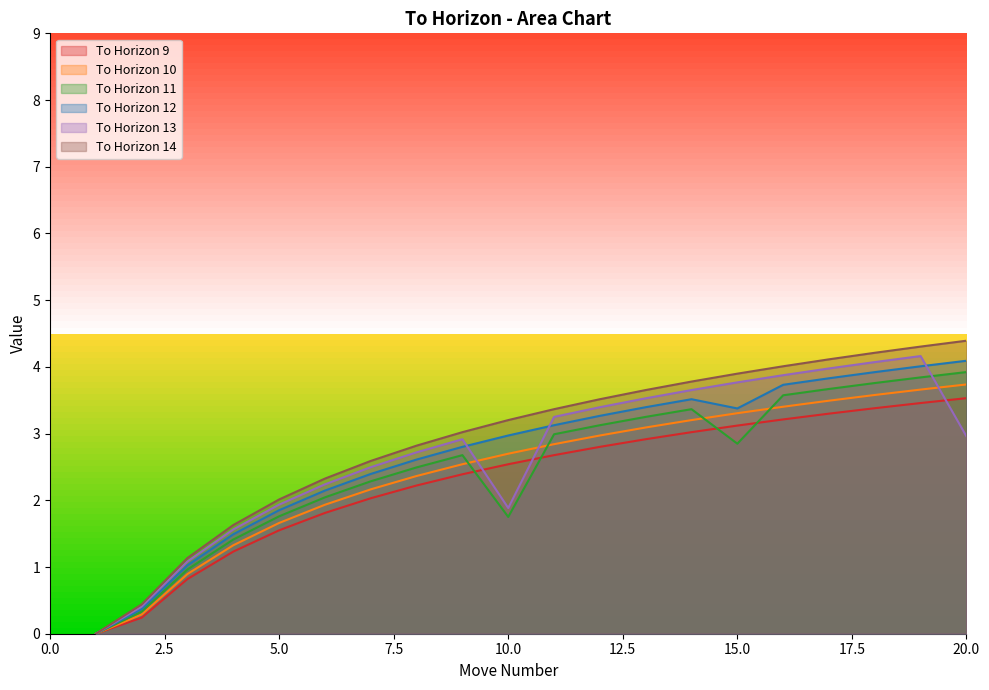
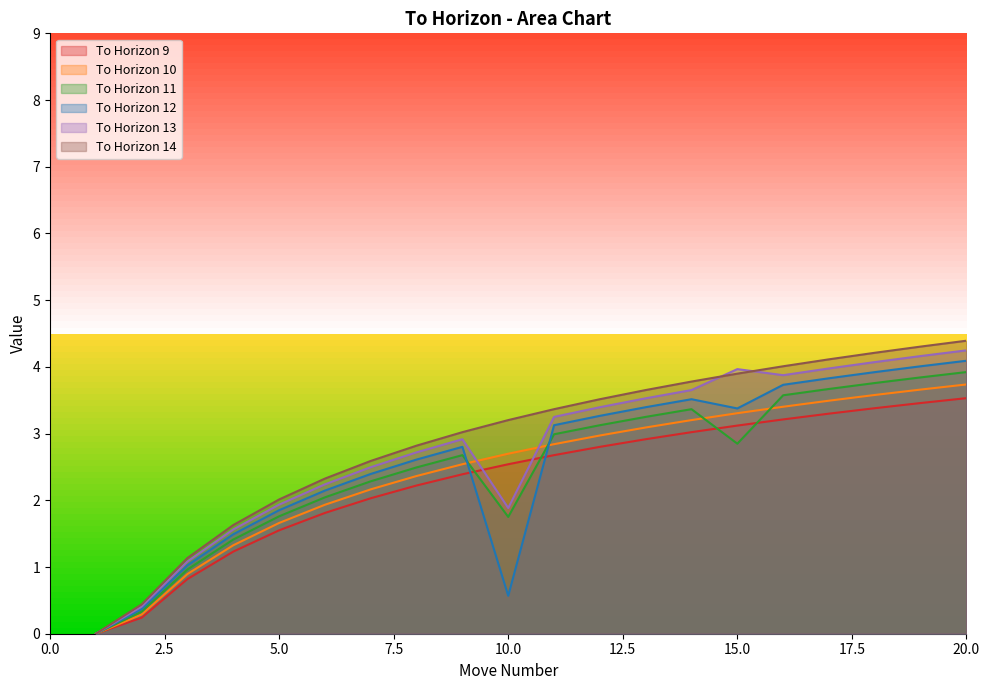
  {
    "To Horizon 11": {
      "5.0": 1.8,
      "10.0": 1.8,
      "15.0": 2.8,
      "20.0": 3.9
    },
    "To Horizon 12": {
      "5.0": 1.9,
-     "10.0": 3.0,
+     "10.0": 0.6,
      "15.0": 3.4,
      "20.0": 4.1
    },
    "To Horizon 13": {
      "5.0": 1.9,
      "10.0": 1.9,
-     "15.0": 3.8,
-     "20.0": 3.0
+     "15.0": 4.0,
+     "20.0": 4.2
    }
  }
